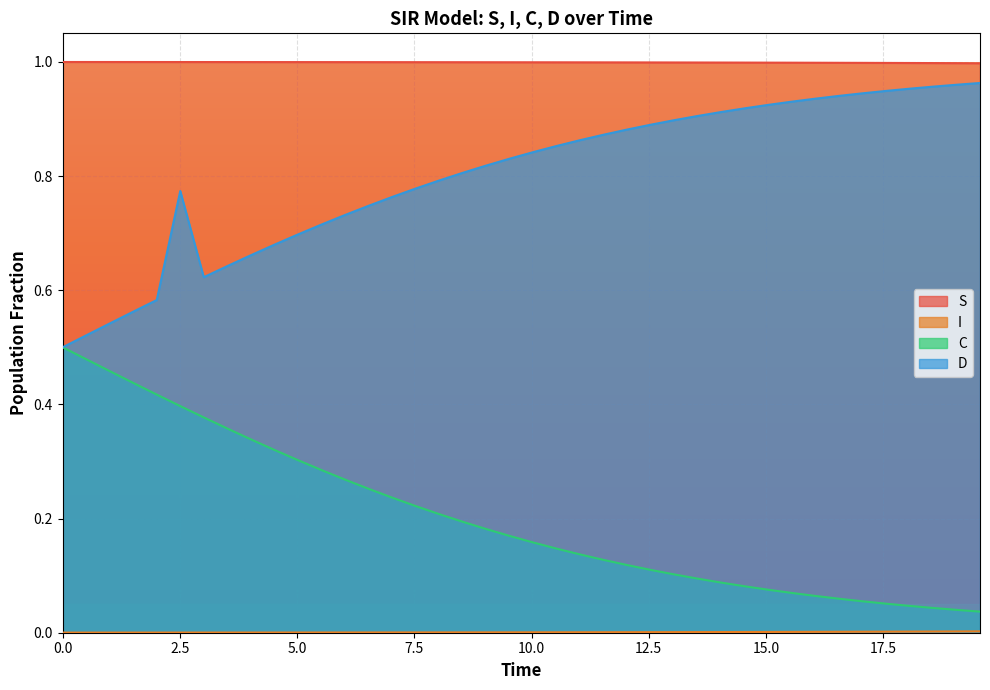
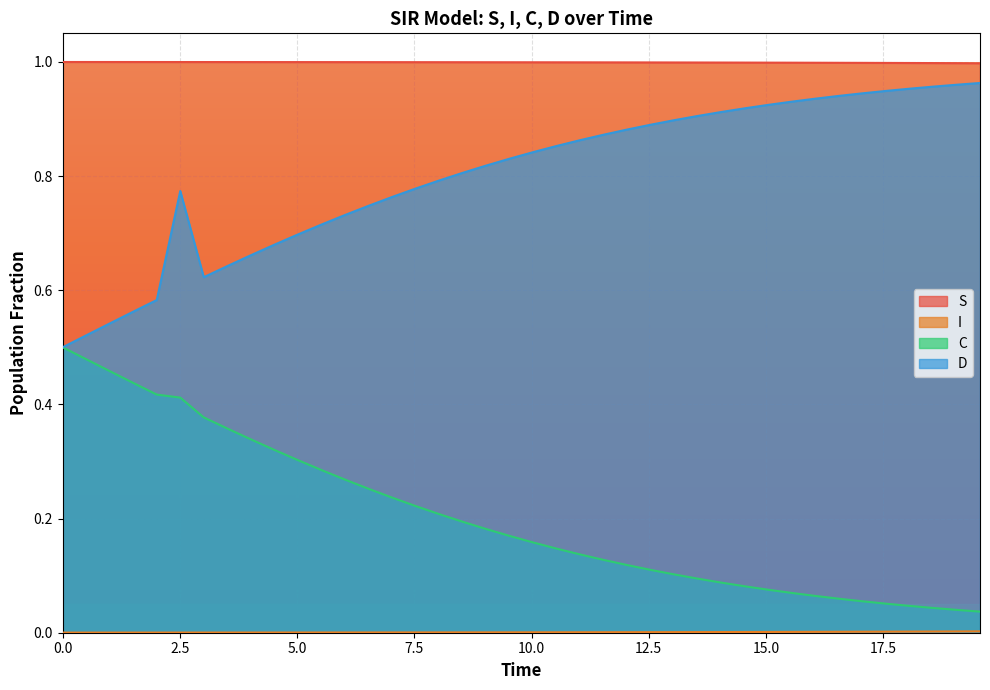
  {
    "C": {
-     "2.5": 0.40
+     "2.5": 0.41
    },
    "D": {
      "2.5": 0.77
    }
  }
